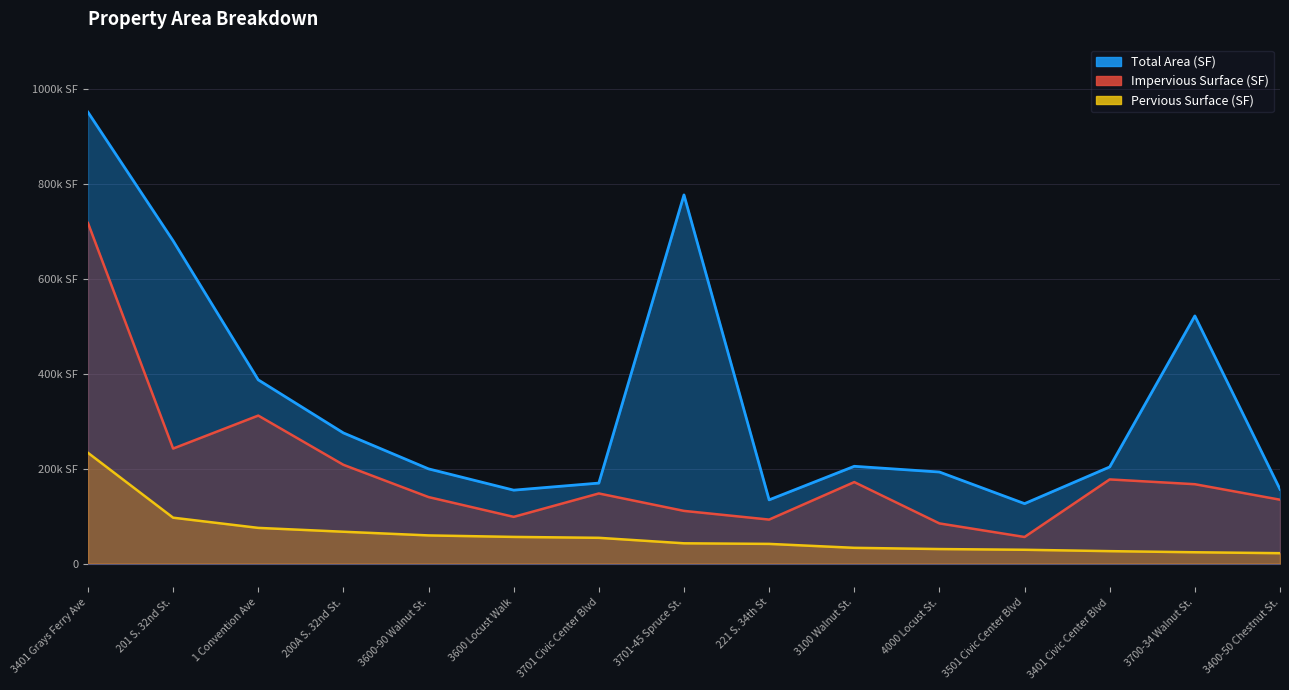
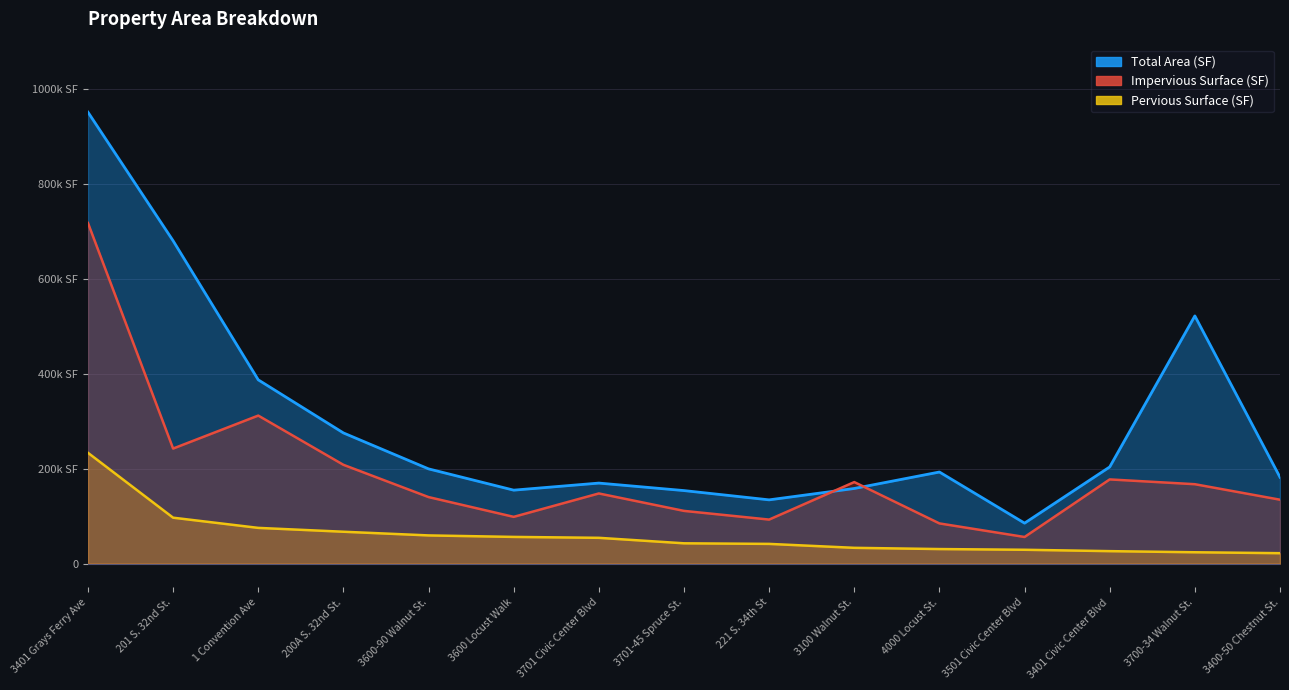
  {
    "Total Area (SF)": {
      "3401 Grays Ferry Ave": "950k SF",
      "201 S. 32nd St.": "680k SF",
      "1 Convention Ave": "390k SF",
      "200A S. 32nd St.": "280k SF",
      "3600-90 Walnut St.": "200k SF",
      "3600 Locust Walk": "150k SF",
      "3701 Civic Center Blvd": "170k SF",
-     "3701-45 Spruce St.": "780k SF",
+     "3701-45 Spruce St.": "150k SF",
      "221 S. 34th St": "130k SF",
-     "3100 Walnut St.": "200k SF",
+     "3100 Walnut St.": "160k SF",
      "4000 Locust St.": "190k SF",
-     "3501 Civic Center Blvd": "130k SF",
+     "3501 Civic Center Blvd": "90k SF",
      "3401 Civic Center Blvd": "200k SF",
      "3700-34 Walnut St.": "520k SF",
-     "3400-50 Chestnut St.": "160k SF"
+     "3400-50 Chestnut St.": "180k SF"
    }
  }
